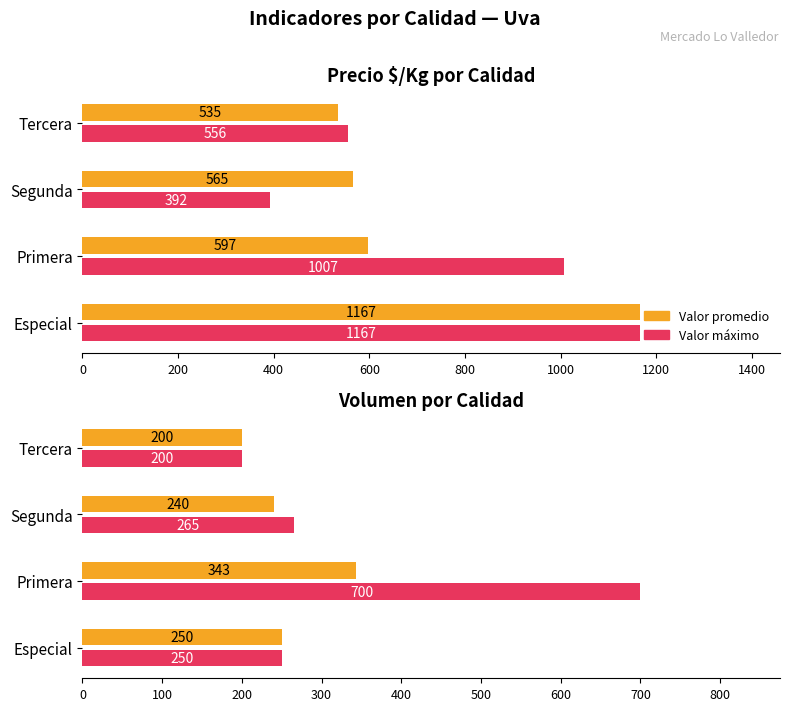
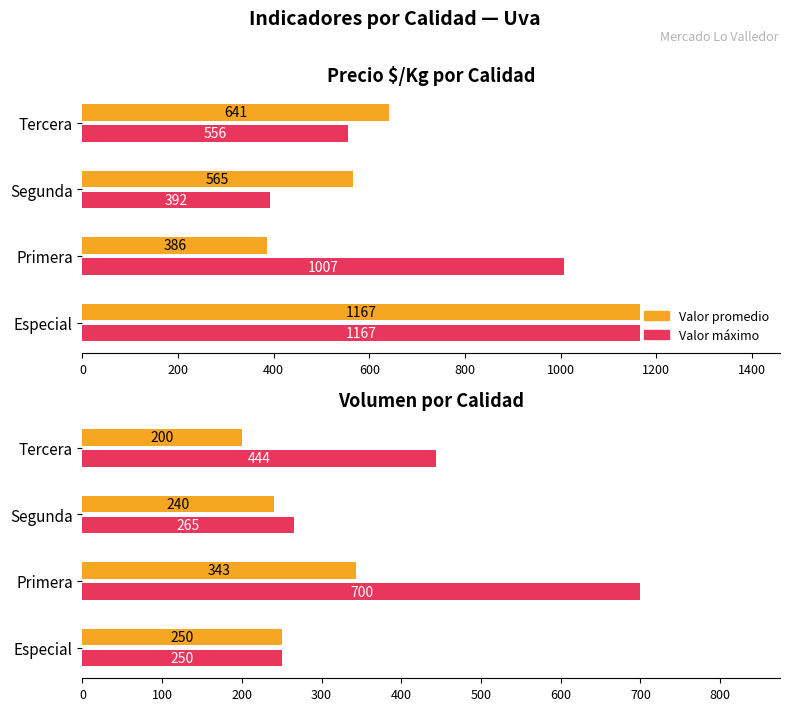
  {
    "Precio $/Kg por Calidad": {
      "Valor máximo": {
        "Tercera": 556,
        "Segunda": 392,
        "Primera": 1007,
        "Especial": 1167
      },
      "Valor promedio": {
-       "Tercera": 535,
+       "Tercera": 641,
        "Segunda": 565,
-       "Primera": 597,
+       "Primera": 386,
        "Especial": 1167
      }
    },
    "Volumen por Calidad": {
      "Valor máximo": {
-       "Tercera": 200,
+       "Tercera": 444,
        "Segunda": 265,
        "Primera": 700,
        "Especial": 250
      },
      "Valor promedio": {
        "Tercera": 200,
        "Segunda": 240,
        "Primera": 343,
        "Especial": 250
      }
    }
  }
